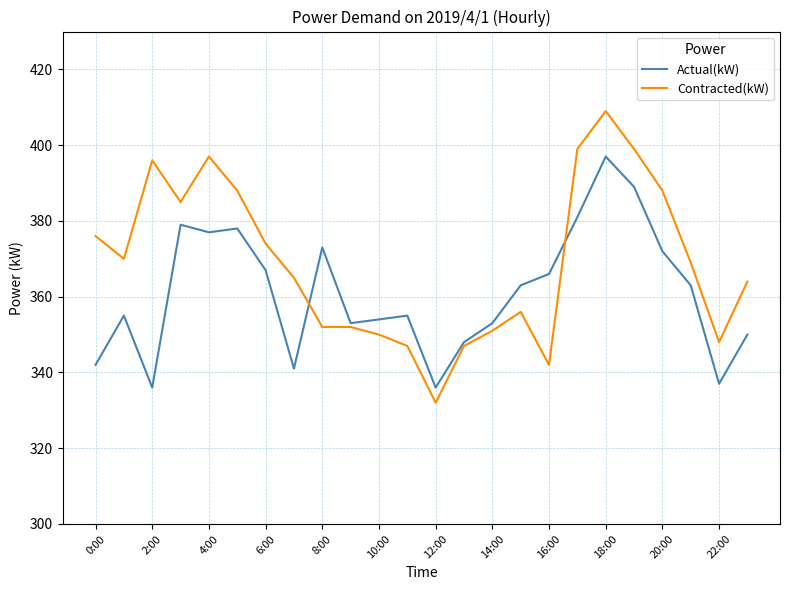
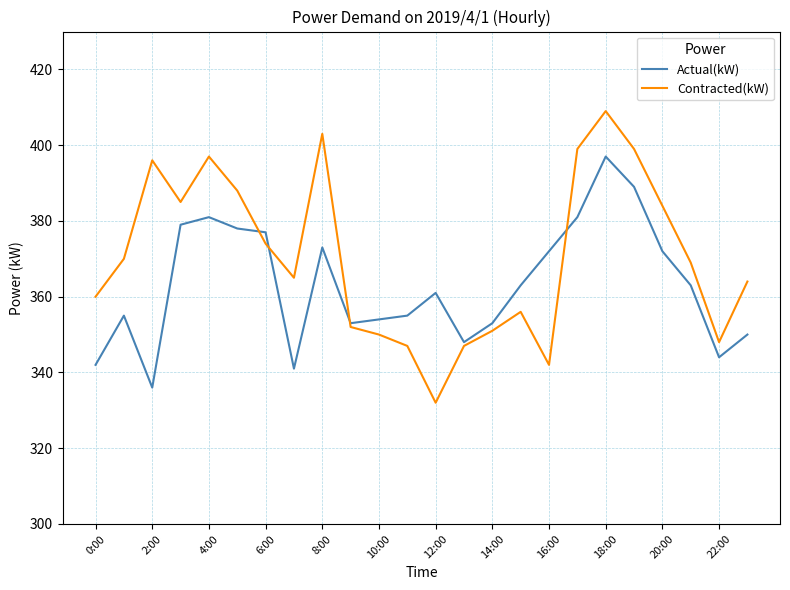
  {
    "Actual(kW)": {
      "0:00": 342,
      "2:00": 336,
-     "4:00": 377,
-     "6:00": 367,
+     "4:00": 381,
+     "6:00": 377,
      "8:00": 373,
      "10:00": 354,
-     "12:00": 336,
+     "12:00": 361,
      "14:00": 353,
-     "16:00": 366,
+     "16:00": 372,
      "18:00": 397,
      "20:00": 372,
-     "22:00": 337
+     "22:00": 344
    },
    "Contracted(kW)": {
-     "0:00": 376,
+     "0:00": 360,
      "2:00": 396,
      "4:00": 397,
      "6:00": 374,
-     "8:00": 352,
+     "8:00": 403,
      "10:00": 350,
      "12:00": 332,
      "14:00": 351,
      "16:00": 342,
      "18:00": 409,
-     "20:00": 388,
+     "20:00": 384,
      "22:00": 348
    }
  }
